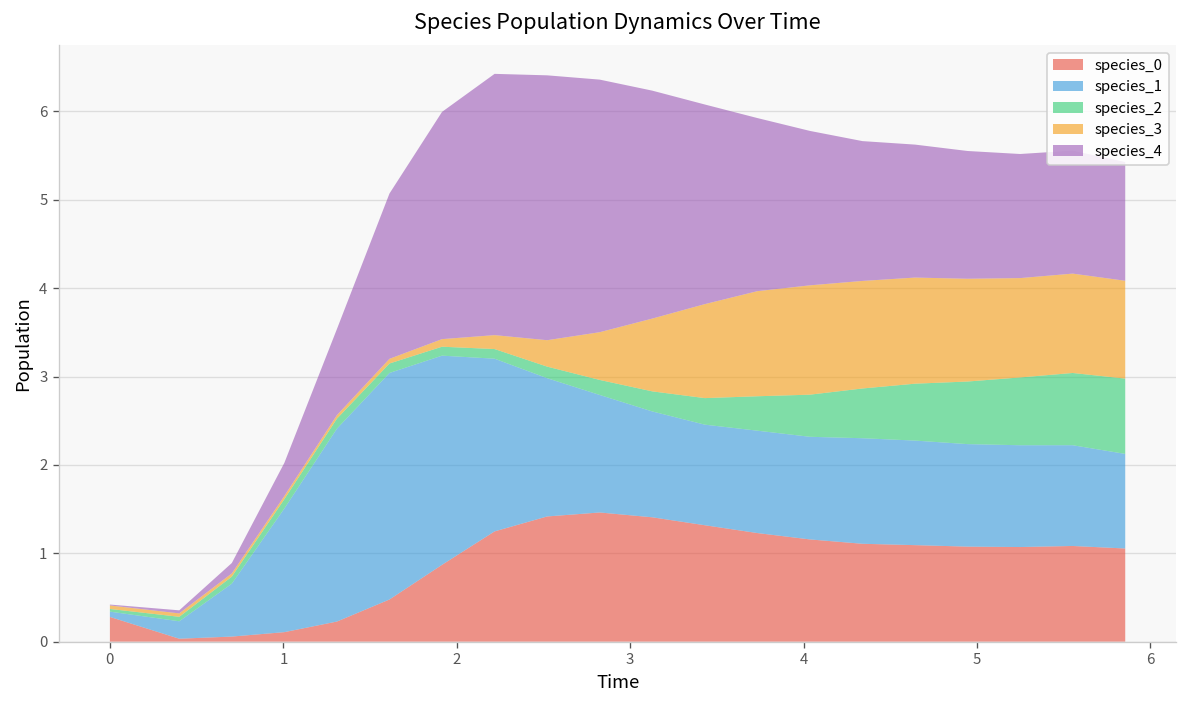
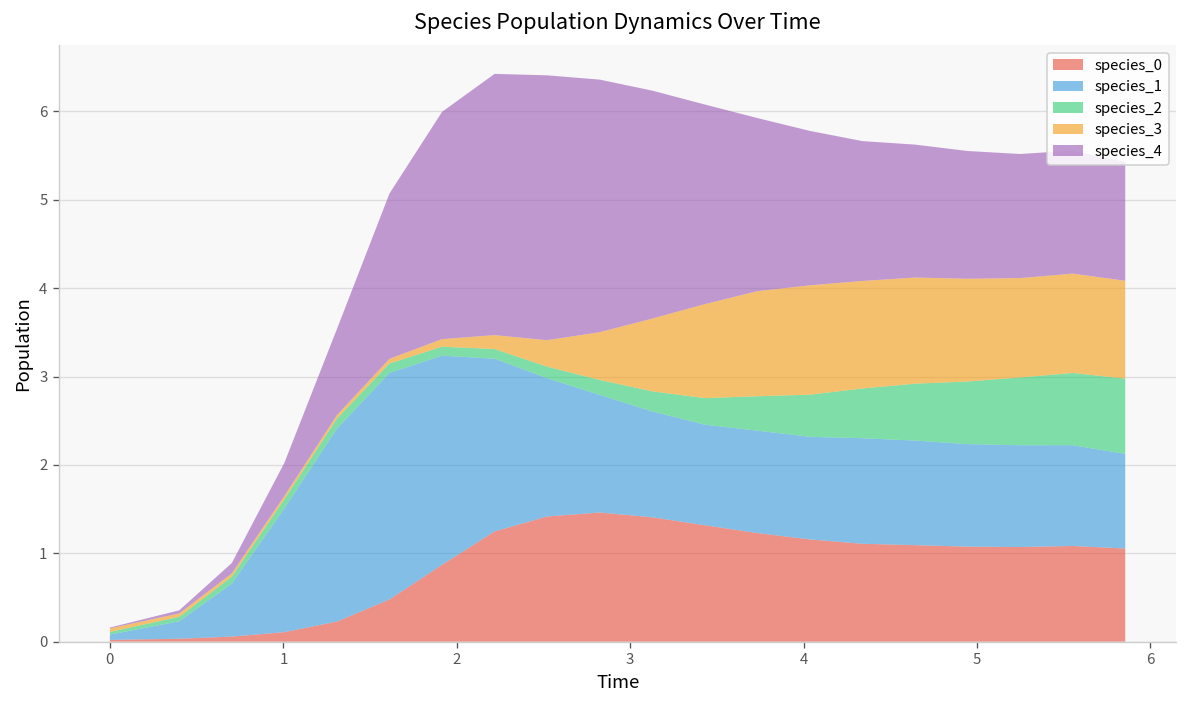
  {
    "species_0": {
-     "0": 0.3
+     "0": 0.0
    }
  }
